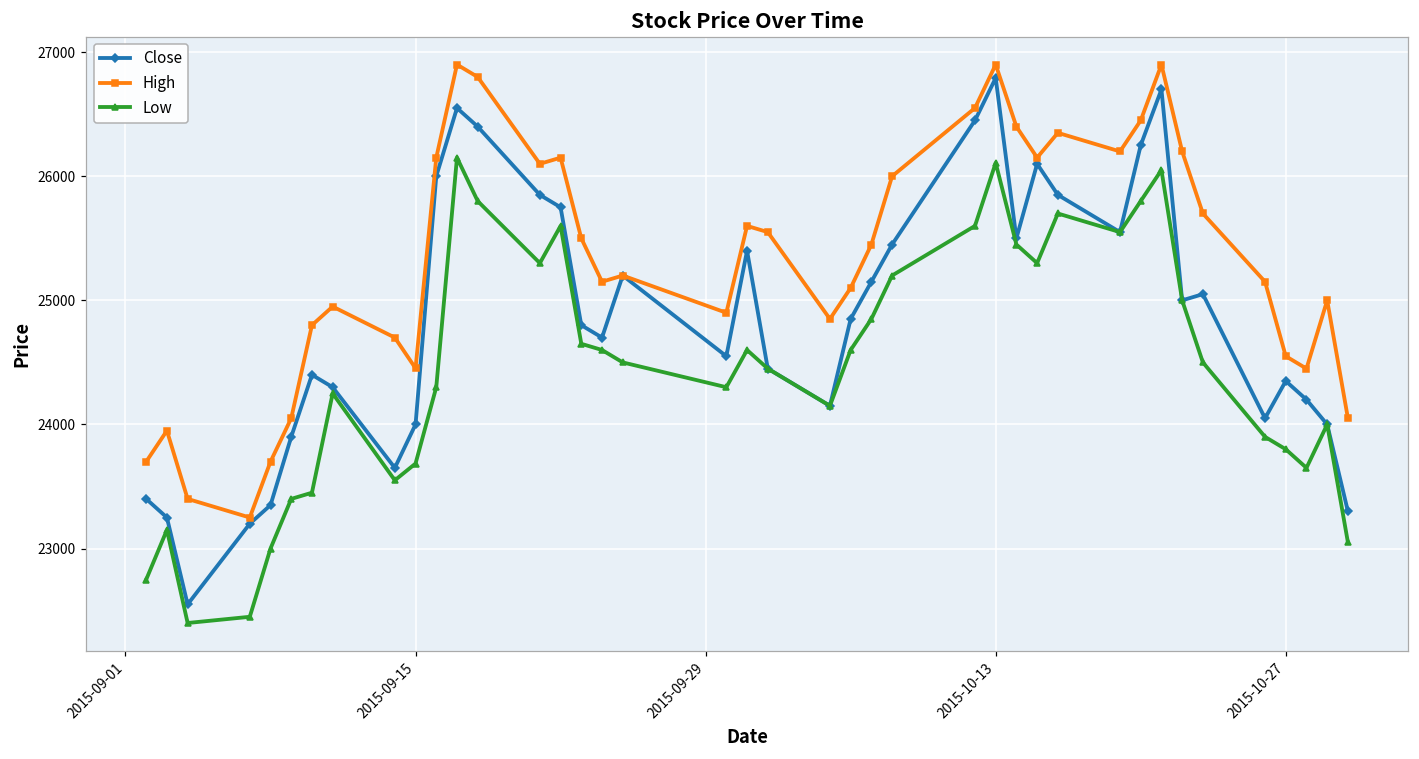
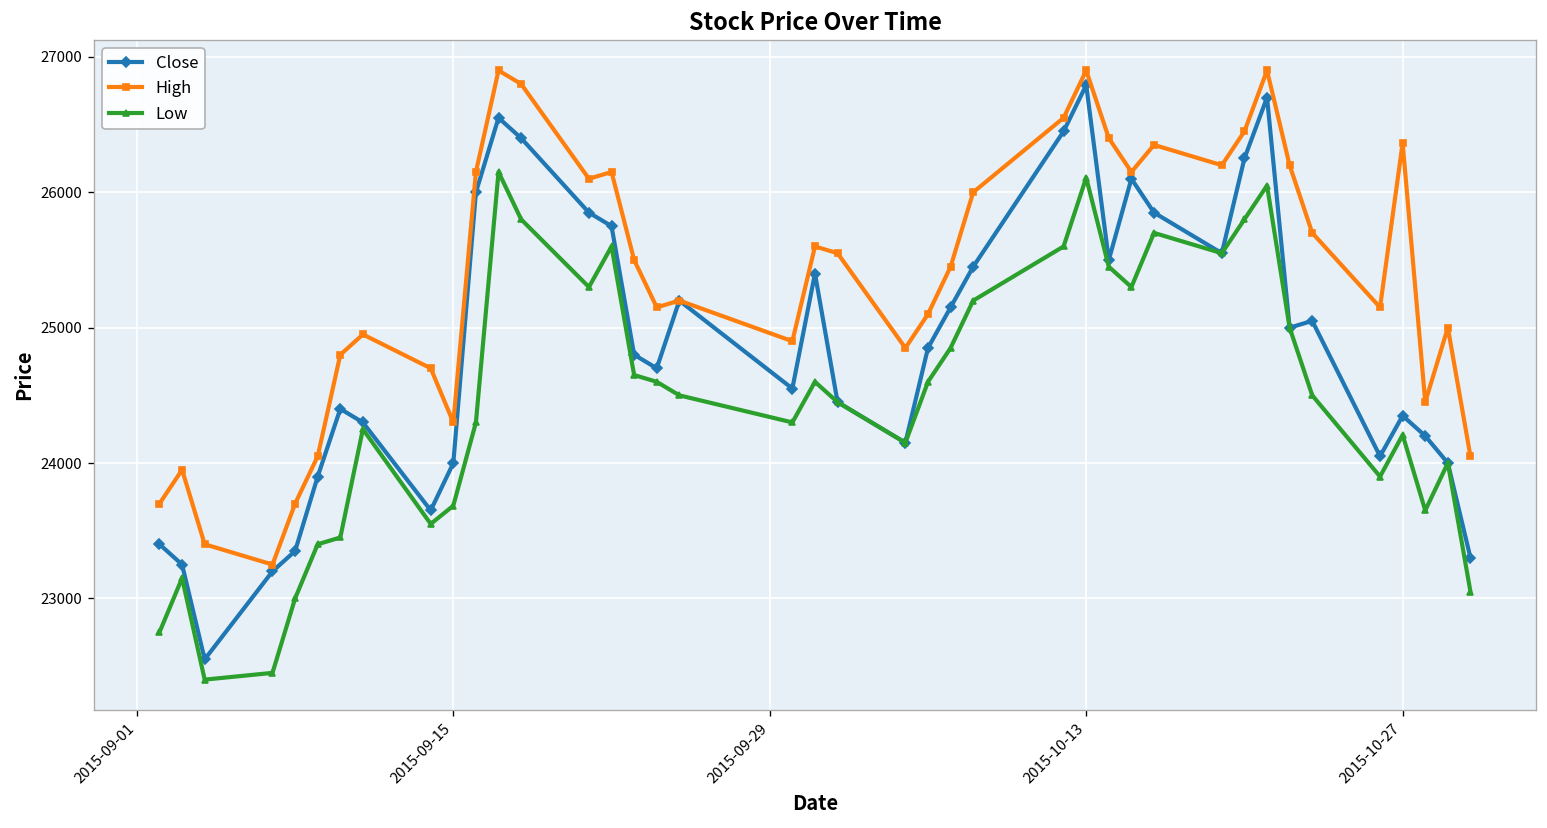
  {
    "Close": {
      "2015-09-15": 24000,
      "2015-10-13": 26790,
      "2015-10-27": 24350
    },
    "High": {
-     "2015-09-15": 24450,
+     "2015-09-15": 24300,
      "2015-10-13": 26900,
-     "2015-10-27": 24550
+     "2015-10-27": 26360
    },
    "Low": {
      "2015-09-15": 23690,
      "2015-10-13": 26110,
-     "2015-10-27": 23800
+     "2015-10-27": 24210
    }
  }
